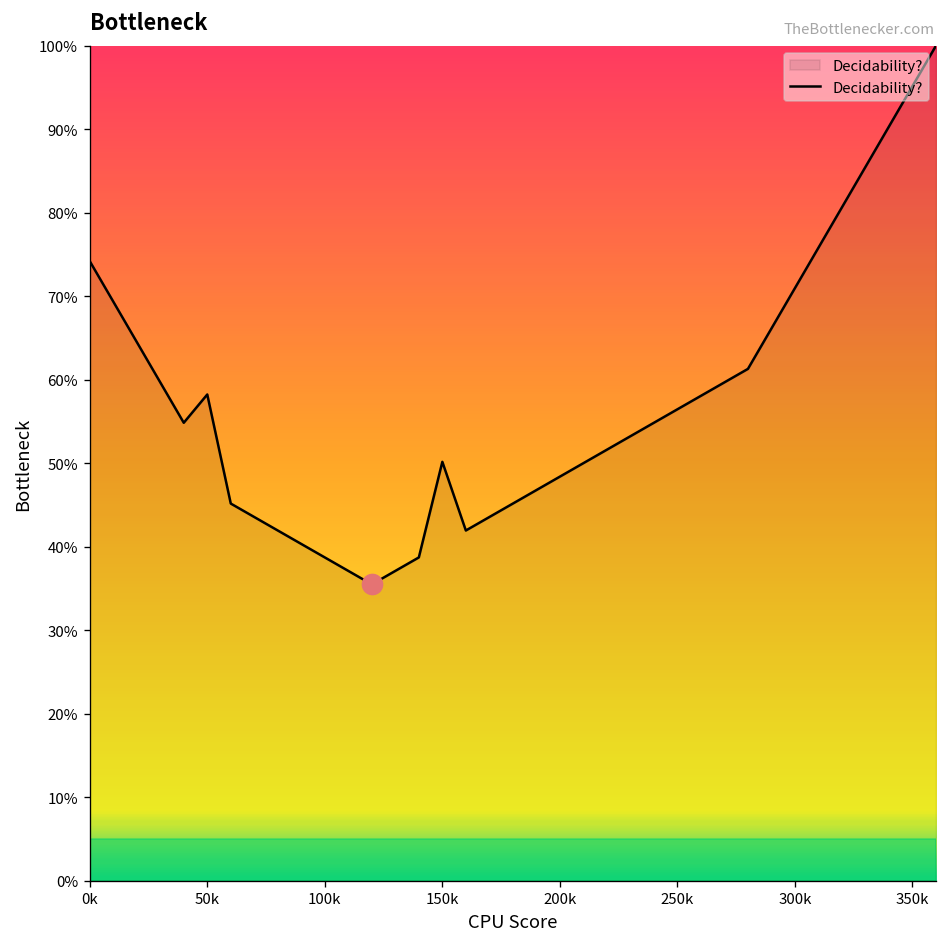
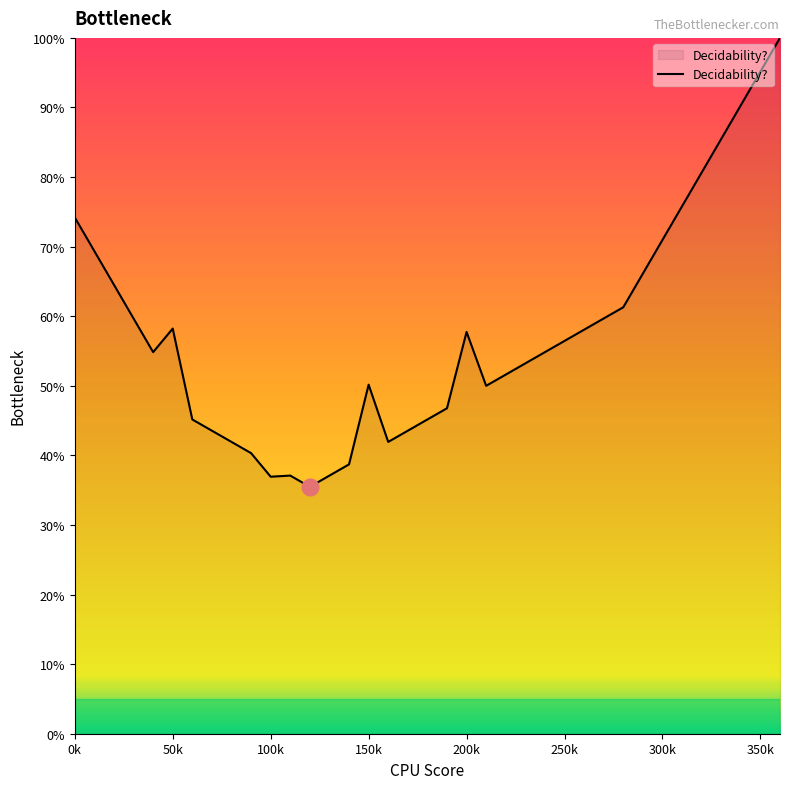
  {
    "Decidability?": {
      "0k": "74%",
      "50k": "58%",
-     "100k": "39%",
+     "100k": "37%",
      "150k": "50%",
-     "200k": "48%",
+     "200k": "58%",
      "250k": "56%",
      "300k": "71%"
    }
  }
